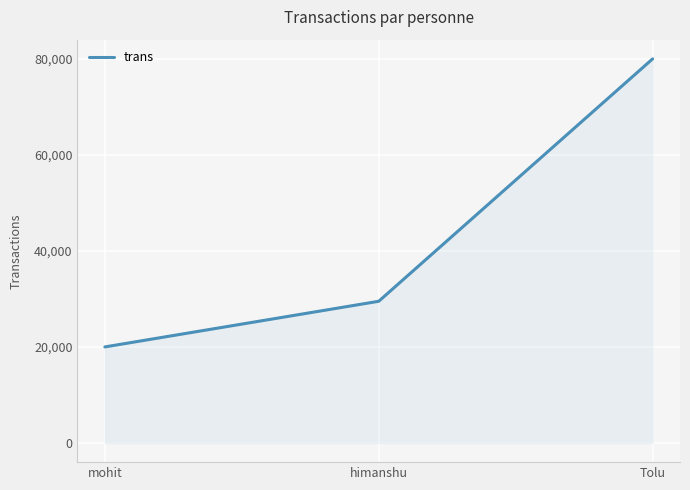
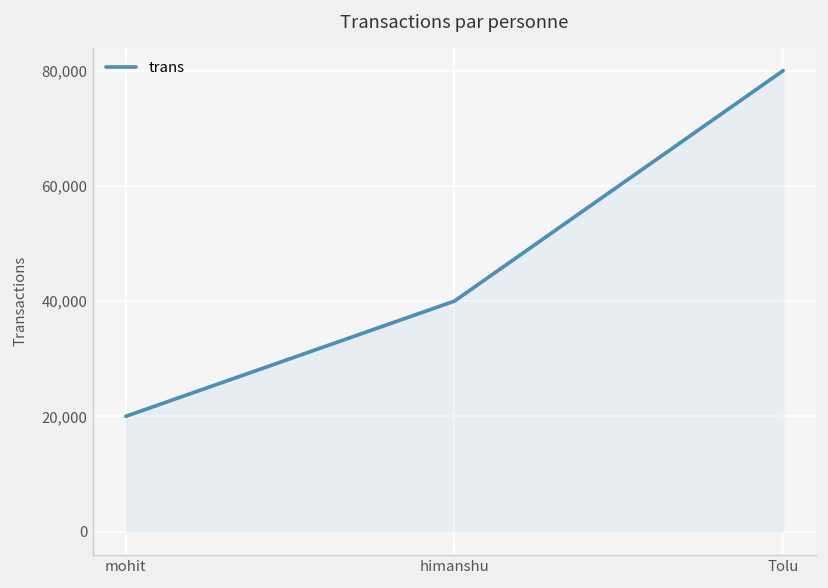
  {
    "mohit": "20,000",
-   "himanshu": "30,000",
+   "himanshu": "40,000",
    "Tolu": "80,000"
  }
